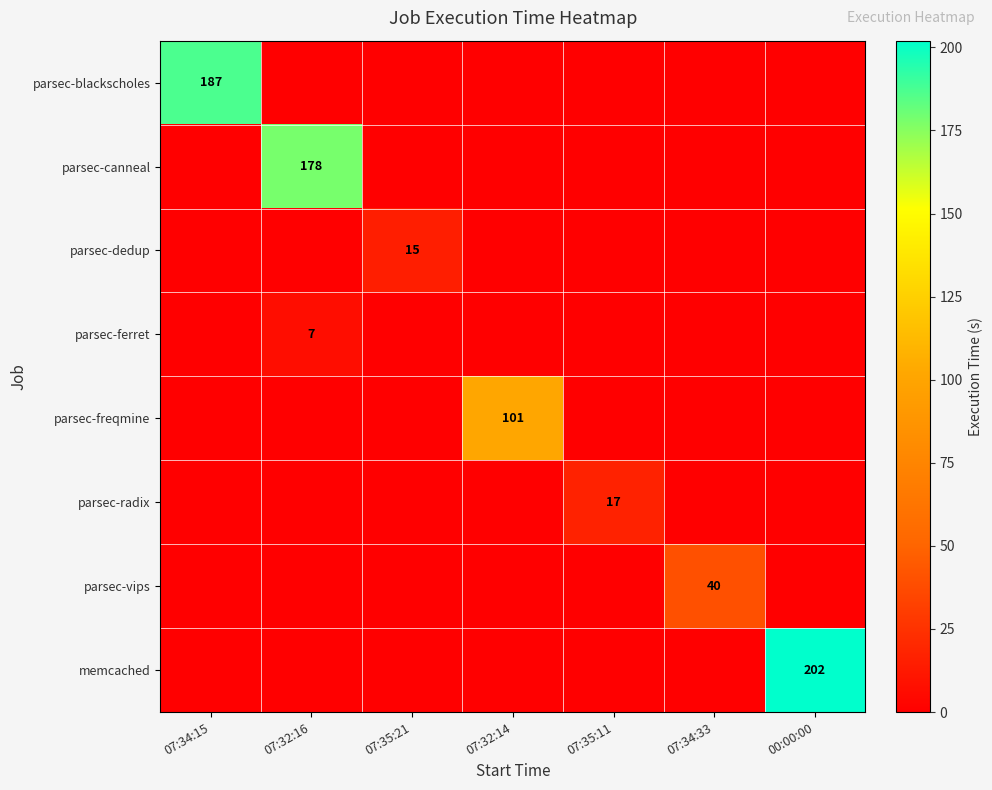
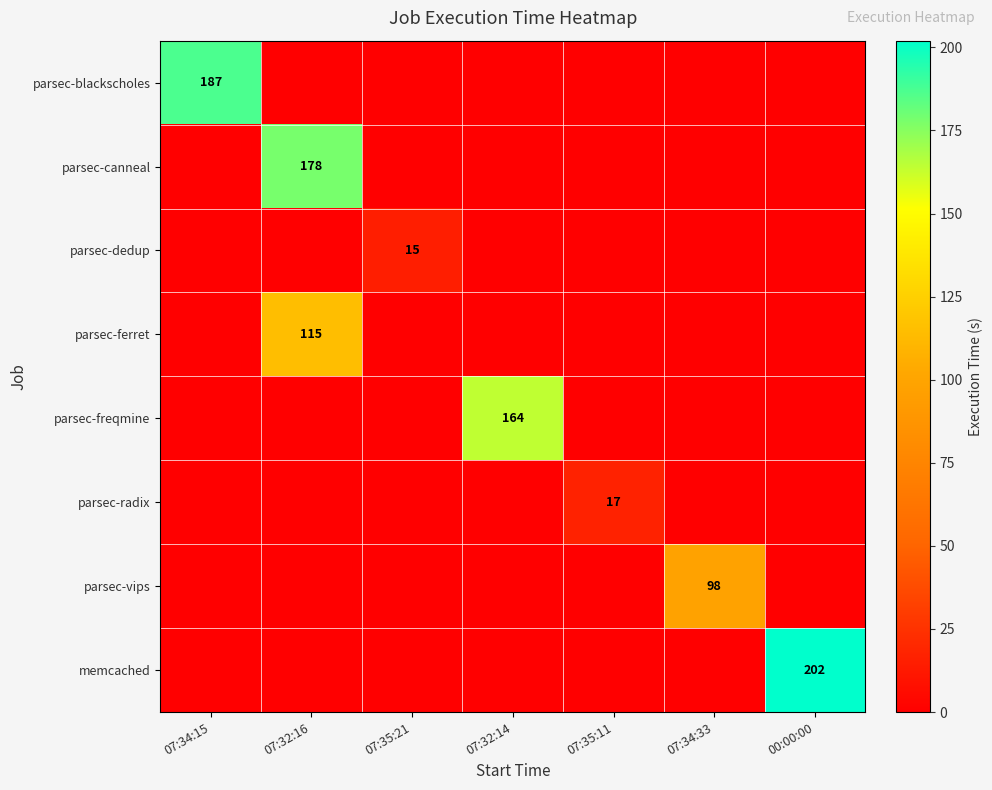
  {
    "parsec-blackscholes": {
      "07:34:15": 187
    },
    "parsec-canneal": {
      "07:32:16": 178
    },
    "parsec-dedup": {
      "07:35:21": 15
    },
    "parsec-ferret": {
-     "07:32:16": 7
+     "07:32:16": 115
    },
    "parsec-freqmine": {
-     "07:32:14": 101
+     "07:32:14": 164
    },
    "parsec-radix": {
      "07:35:11": 17
    },
    "parsec-vips": {
-     "07:34:33": 40
+     "07:34:33": 98
    },
    "memcached": {
      "00:00:00": 202
    }
  }
